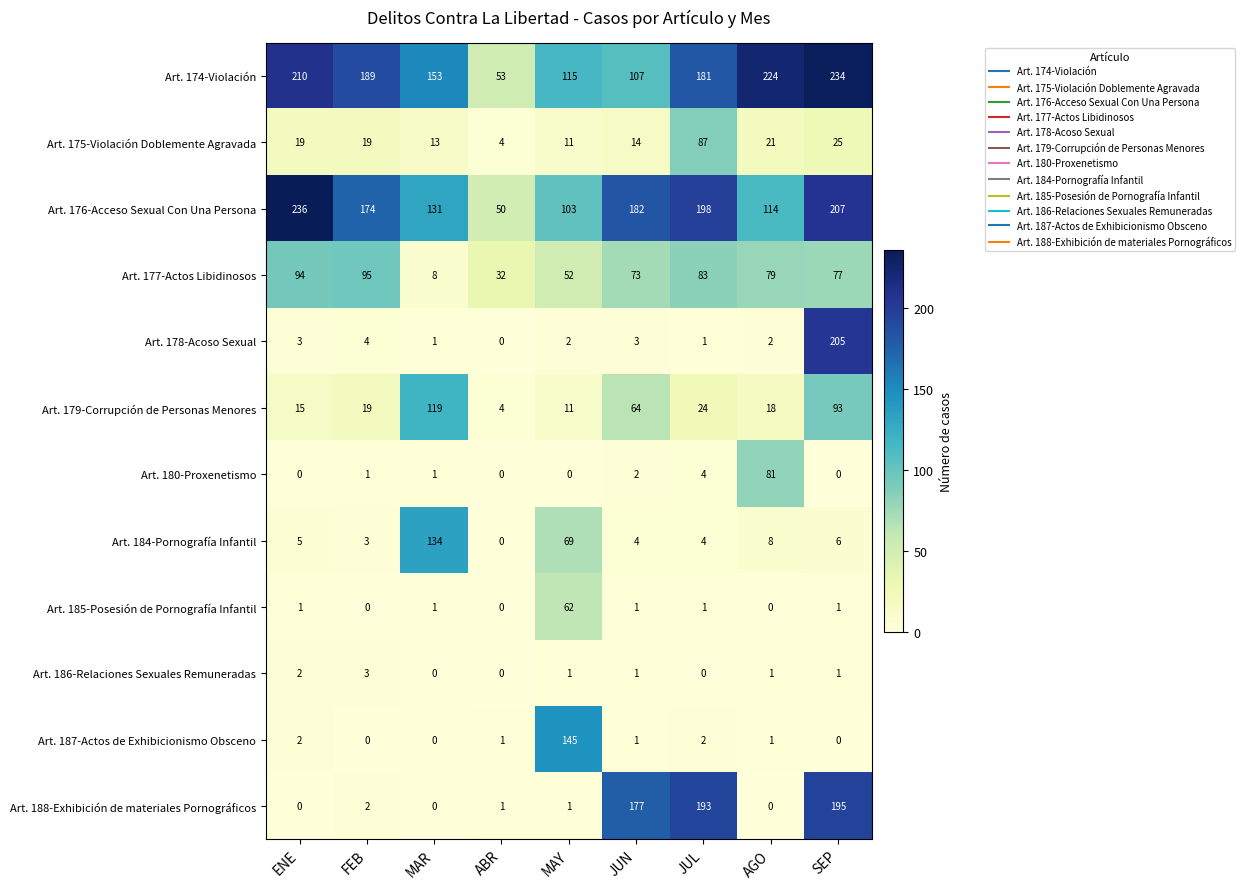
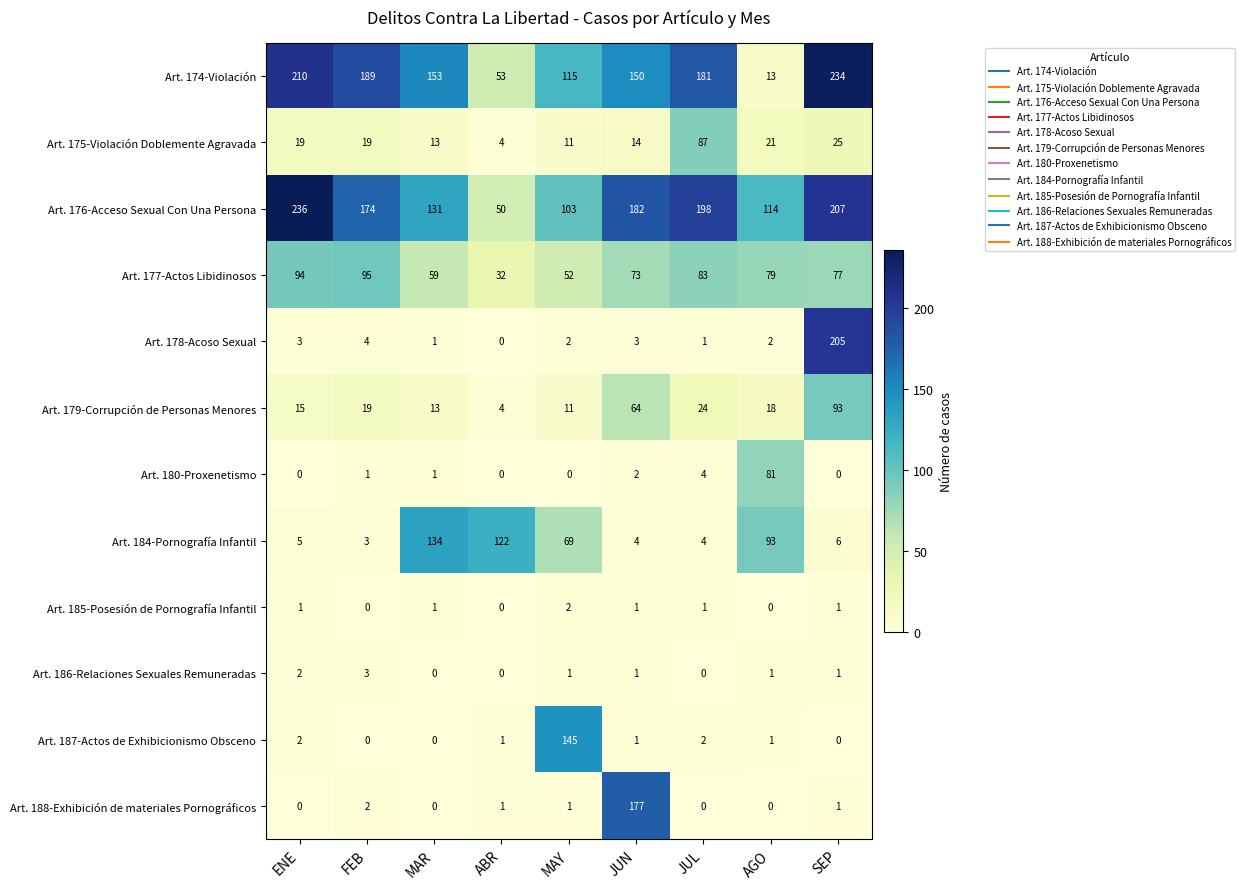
  {
    "Art. 174-Violación": {
      "ENE": 210,
      "FEB": 189,
      "MAR": 153,
      "ABR": 53,
      "MAY": 115,
-     "JUN": 107,
+     "JUN": 150,
      "JUL": 181,
-     "AGO": 224,
+     "AGO": 13,
      "SEP": 234
    },
    "Art. 175-Violación Doblemente Agravada": {
      "ENE": 19,
      "FEB": 19,
      "MAR": 13,
      "ABR": 4,
      "MAY": 11,
      "JUN": 14,
      "JUL": 87,
      "AGO": 21,
      "SEP": 25
    },
    "Art. 176-Acceso Sexual Con Una Persona": {
      "ENE": 236,
      "FEB": 174,
      "MAR": 131,
      "ABR": 50,
      "MAY": 103,
      "JUN": 182,
      "JUL": 198,
      "AGO": 114,
      "SEP": 207
    },
    "Art. 177-Actos Libidinosos": {
      "ENE": 94,
      "FEB": 95,
-     "MAR": 8,
+     "MAR": 59,
      "ABR": 32,
      "MAY": 52,
      "JUN": 73,
      "JUL": 83,
      "AGO": 79,
      "SEP": 77
    },
    "Art. 178-Acoso Sexual": {
      "ENE": 3,
      "FEB": 4,
      "MAR": 1,
      "ABR": 0,
      "MAY": 2,
      "JUN": 3,
      "JUL": 1,
      "AGO": 2,
      "SEP": 205
    },
    "Art. 179-Corrupción de Personas Menores": {
      "ENE": 15,
      "FEB": 19,
-     "MAR": 119,
+     "MAR": 13,
      "ABR": 4,
      "MAY": 11,
      "JUN": 64,
      "JUL": 24,
      "AGO": 18,
      "SEP": 93
    },
    "Art. 180-Proxenetismo": {
      "ENE": 0,
      "FEB": 1,
      "MAR": 1,
      "ABR": 0,
      "MAY": 0,
      "JUN": 2,
      "JUL": 4,
      "AGO": 81,
      "SEP": 0
    },
    "Art. 184-Pornografía Infantil": {
      "ENE": 5,
      "FEB": 3,
      "MAR": 134,
-     "ABR": 0,
+     "ABR": 122,
      "MAY": 69,
      "JUN": 4,
      "JUL": 4,
-     "AGO": 8,
+     "AGO": 93,
      "SEP": 6
    },
    "Art. 185-Posesión de Pornografía Infantil": {
      "ENE": 1,
      "FEB": 0,
      "MAR": 1,
      "ABR": 0,
-     "MAY": 62,
+     "MAY": 2,
      "JUN": 1,
      "JUL": 1,
      "AGO": 0,
      "SEP": 1
    },
    "Art. 186-Relaciones Sexuales Remuneradas": {
      "ENE": 2,
      "FEB": 3,
      "MAR": 0,
      "ABR": 0,
      "MAY": 1,
      "JUN": 1,
      "JUL": 0,
      "AGO": 1,
      "SEP": 1
    },
    "Art. 187-Actos de Exhibicionismo Obsceno": {
      "ENE": 2,
      "FEB": 0,
      "MAR": 0,
      "ABR": 1,
      "MAY": 145,
      "JUN": 1,
      "JUL": 2,
      "AGO": 1,
      "SEP": 0
    },
    "Art. 188-Exhibición de materiales Pornográficos": {
      "ENE": 0,
      "FEB": 2,
      "MAR": 0,
      "ABR": 1,
      "MAY": 1,
      "JUN": 177,
-     "JUL": 193,
+     "JUL": 0,
      "AGO": 0,
-     "SEP": 195
+     "SEP": 1
    }
  }
